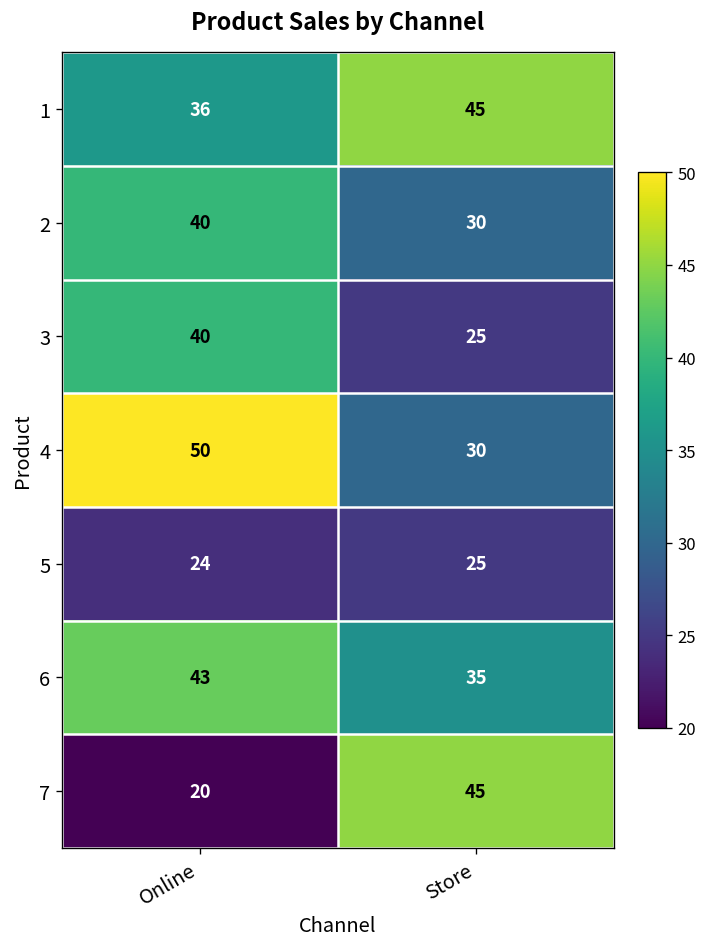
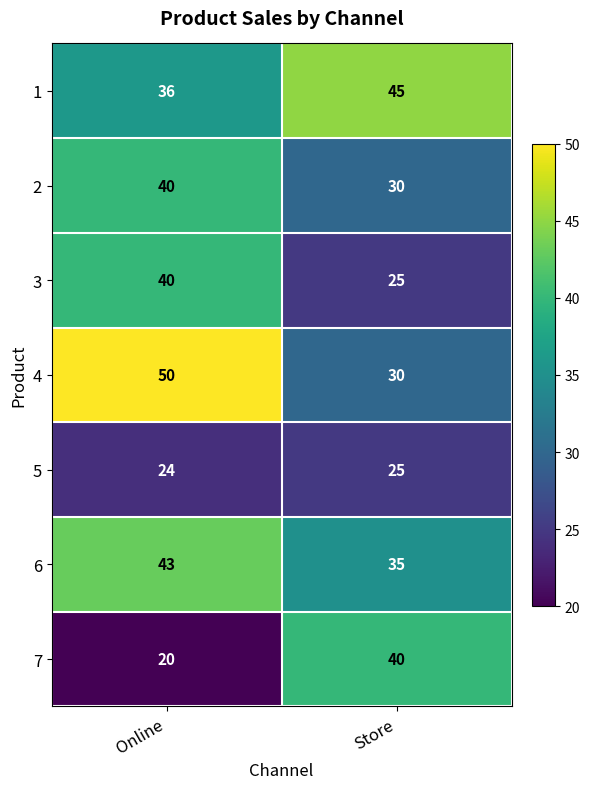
  {
    "1": {
      "Online": 36,
      "Store": 45
    },
    "2": {
      "Online": 40,
      "Store": 30
    },
    "3": {
      "Online": 40,
      "Store": 25
    },
    "4": {
      "Online": 50,
      "Store": 30
    },
    "5": {
      "Online": 24,
      "Store": 25
    },
    "6": {
      "Online": 43,
      "Store": 35
    },
    "7": {
      "Online": 20,
-     "Store": 45
+     "Store": 40
    }
  }
